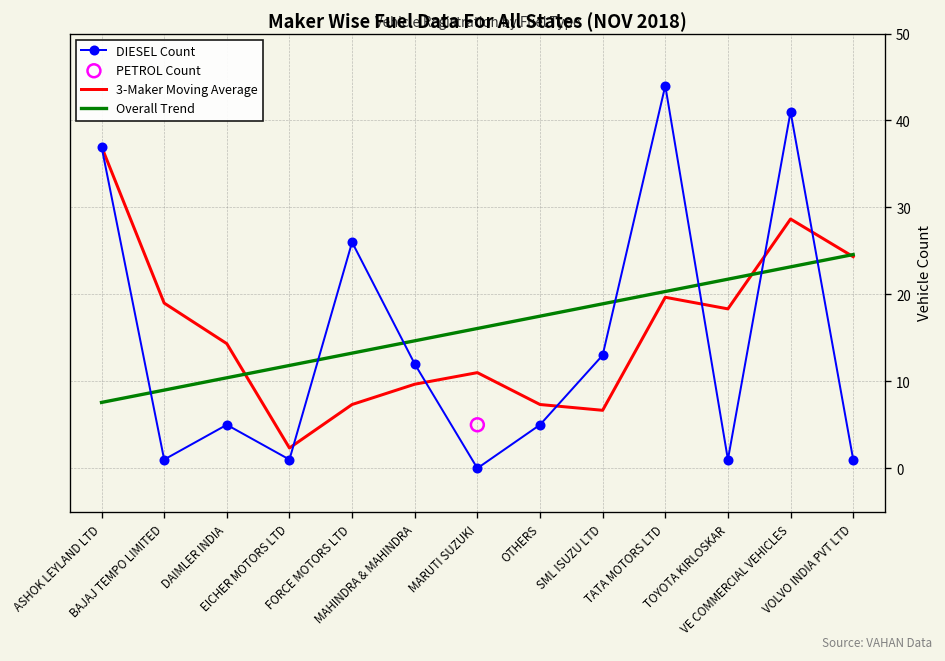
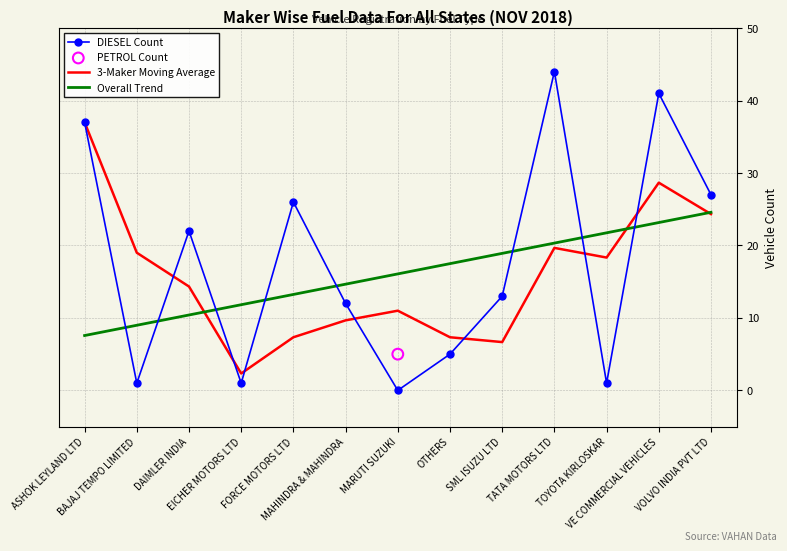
  {
    "DIESEL Count": {
      "BAJAJ TEMPO LIMITED": 1,
-     "DAIMLER INDIA": 5,
+     "DAIMLER INDIA": 22,
      "EICHER MOTORS LTD": 1,
      "FORCE MOTORS LTD": 26,
      "MAHINDRA & MAHINDRA": 12,
      "MARUTI SUZUKI": 0,
      "OTHERS": 5,
      "SML ISUZU LTD": 13,
      "TATA MOTORS LTD": 44,
      "TOYOTA KIRLOSKAR": 1,
      "VE COMMERCIAL VEHICLES": 41,
-     "VOLVO INDIA PVT LTD": 1
+     "VOLVO INDIA PVT LTD": 27
    },
    "3-Maker Moving Average": {
      "BAJAJ TEMPO LIMITED": 19,
      "DAIMLER INDIA": 14,
      "EICHER MOTORS LTD": 2,
      "FORCE MOTORS LTD": 7,
      "MAHINDRA & MAHINDRA": 10,
      "MARUTI SUZUKI": 11,
      "OTHERS": 7,
      "SML ISUZU LTD": 7,
      "TATA MOTORS LTD": 20,
      "TOYOTA KIRLOSKAR": 18,
      "VE COMMERCIAL VEHICLES": 29
    },
    "Overall Trend": {
      "ASHOK LEYLAND LTD": 8,
      "BAJAJ TEMPO LIMITED": 9,
      "DAIMLER INDIA": 10,
      "EICHER MOTORS LTD": 12,
      "FORCE MOTORS LTD": 13,
      "MAHINDRA & MAHINDRA": 15,
      "MARUTI SUZUKI": 16,
      "OTHERS": 17,
      "SML ISUZU LTD": 19,
      "TATA MOTORS LTD": 20,
      "TOYOTA KIRLOSKAR": 22,
      "VE COMMERCIAL VEHICLES": 23
    }
  }
